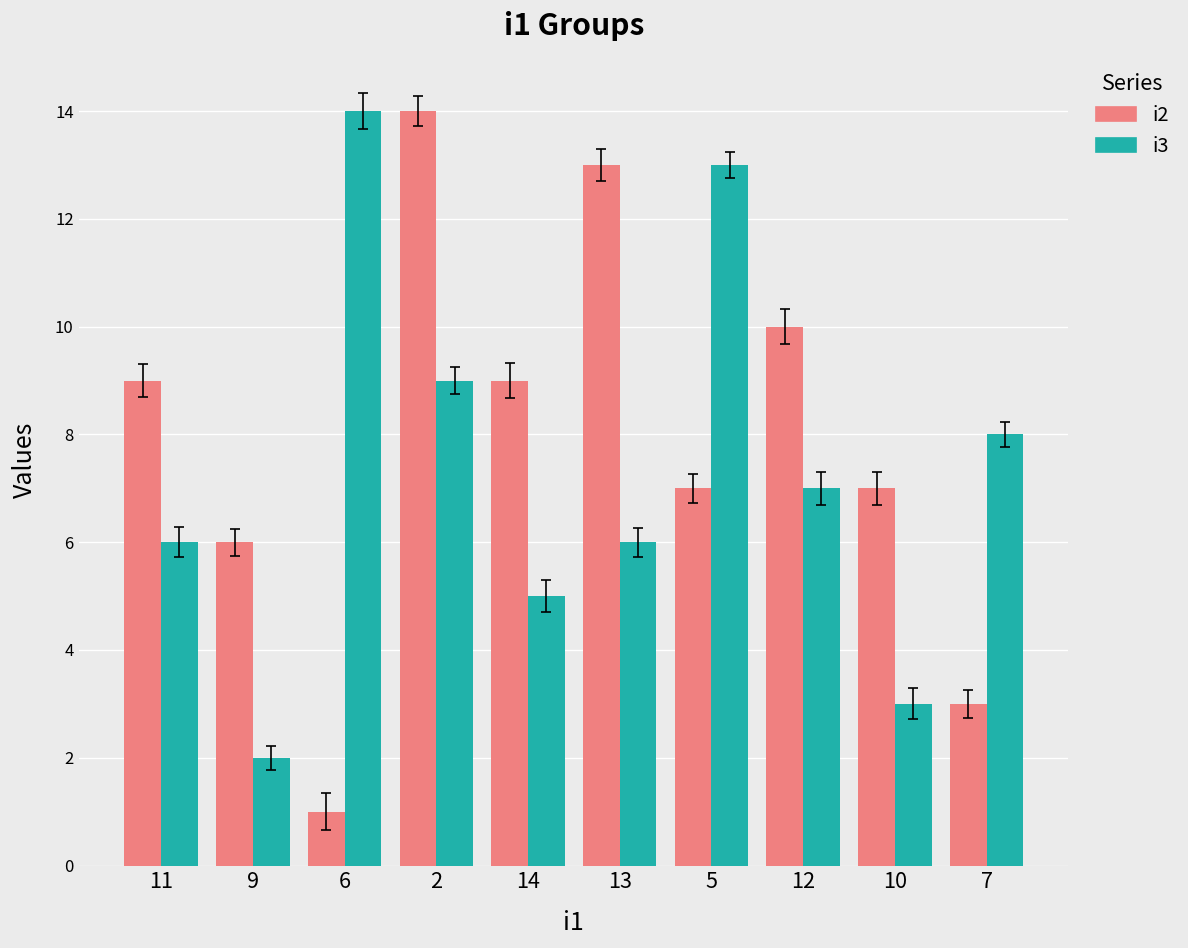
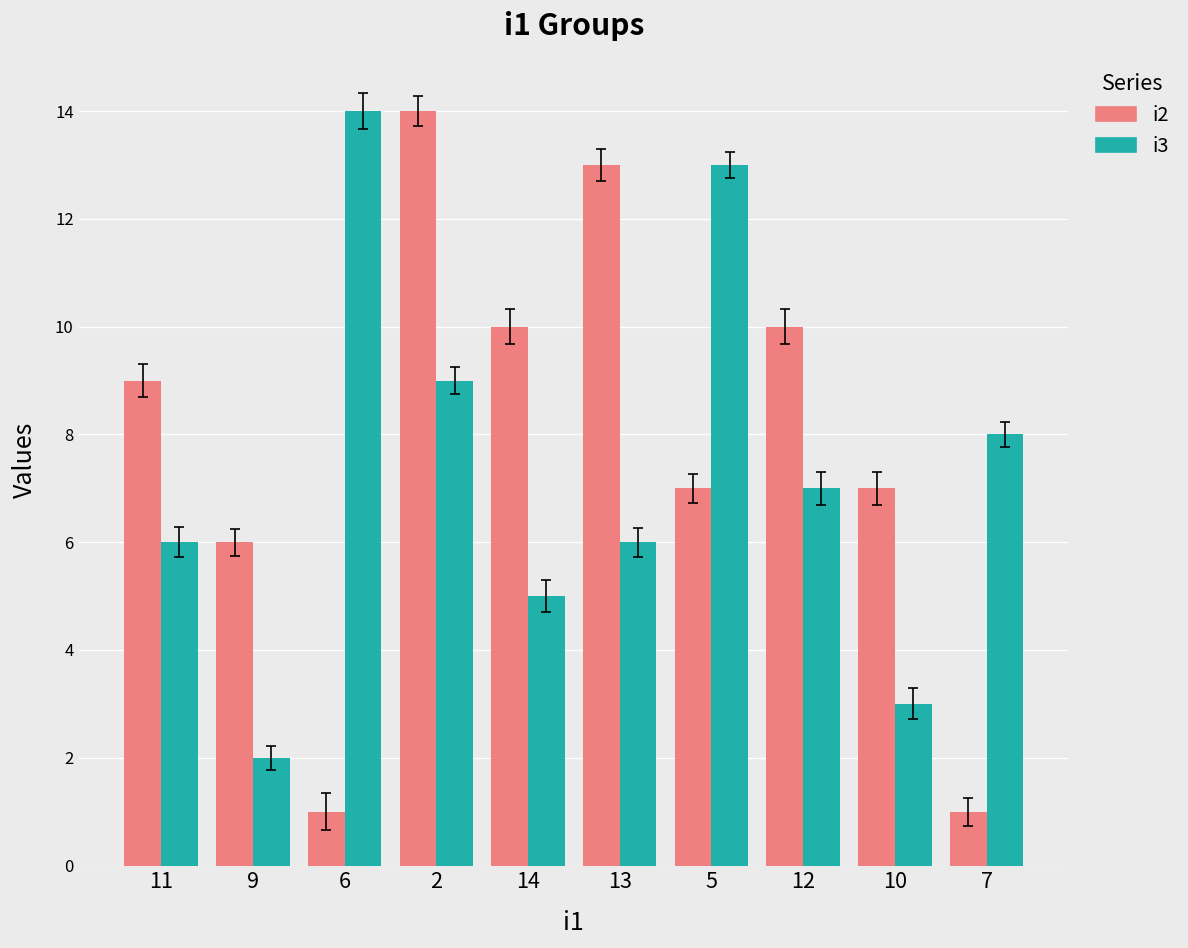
  {
    "i2": {
      "11": 9,
      "9": 6,
      "6": 1,
      "2": 14,
-     "14": 9,
+     "14": 10,
      "13": 13,
      "5": 7,
      "12": 10,
      "10": 7,
-     "7": 3
+     "7": 1
    }
  }
